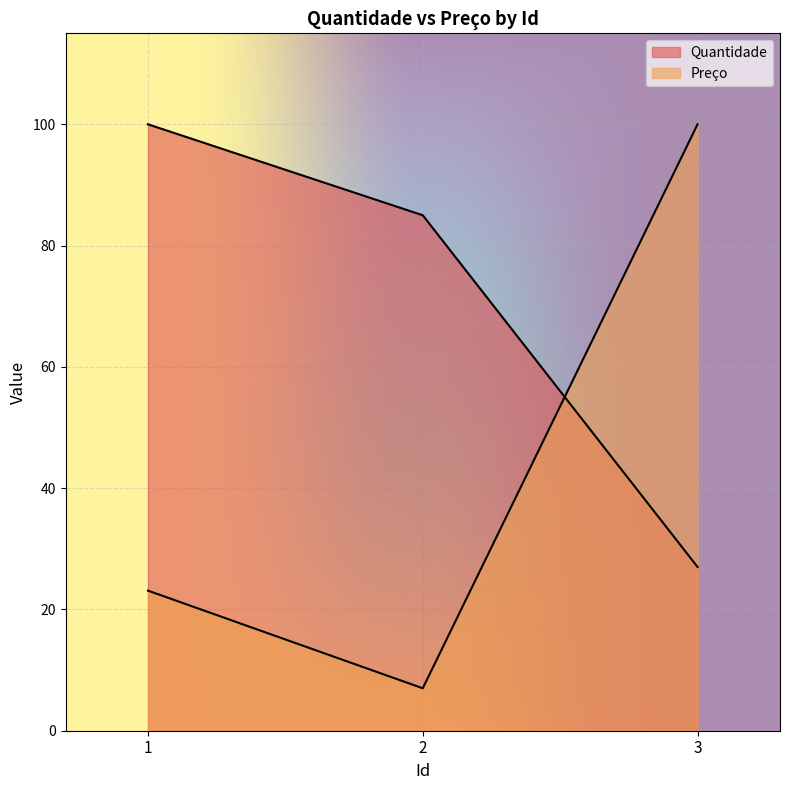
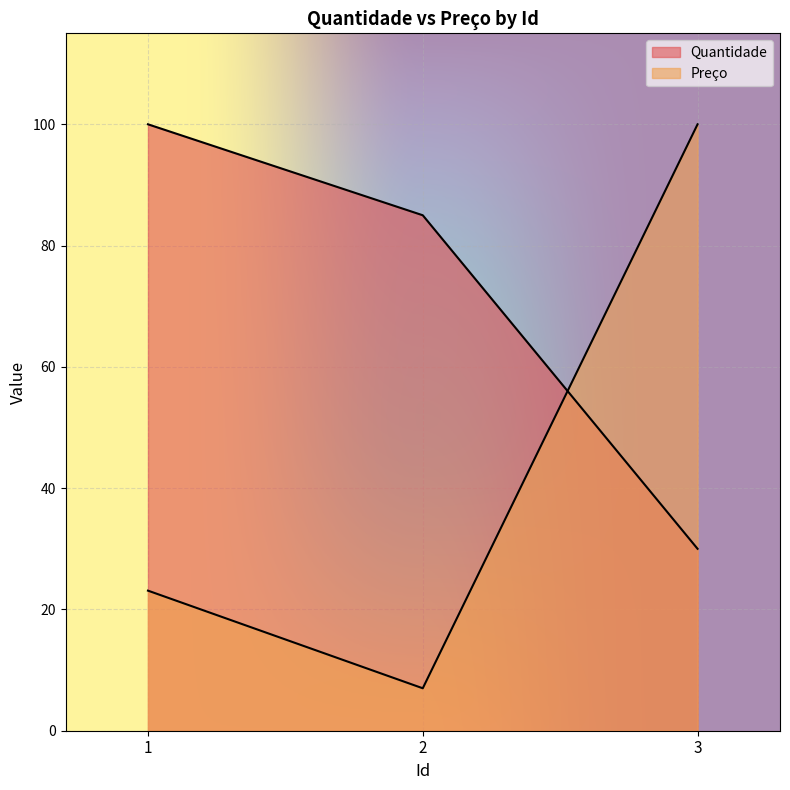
  {
    "Quantidade": {
      "1": 100,
      "2": 85,
-     "3": 27
+     "3": 30
    },
    "Preço": {
      "1": 23,
      "2": 7,
      "3": 100
    }
  }
